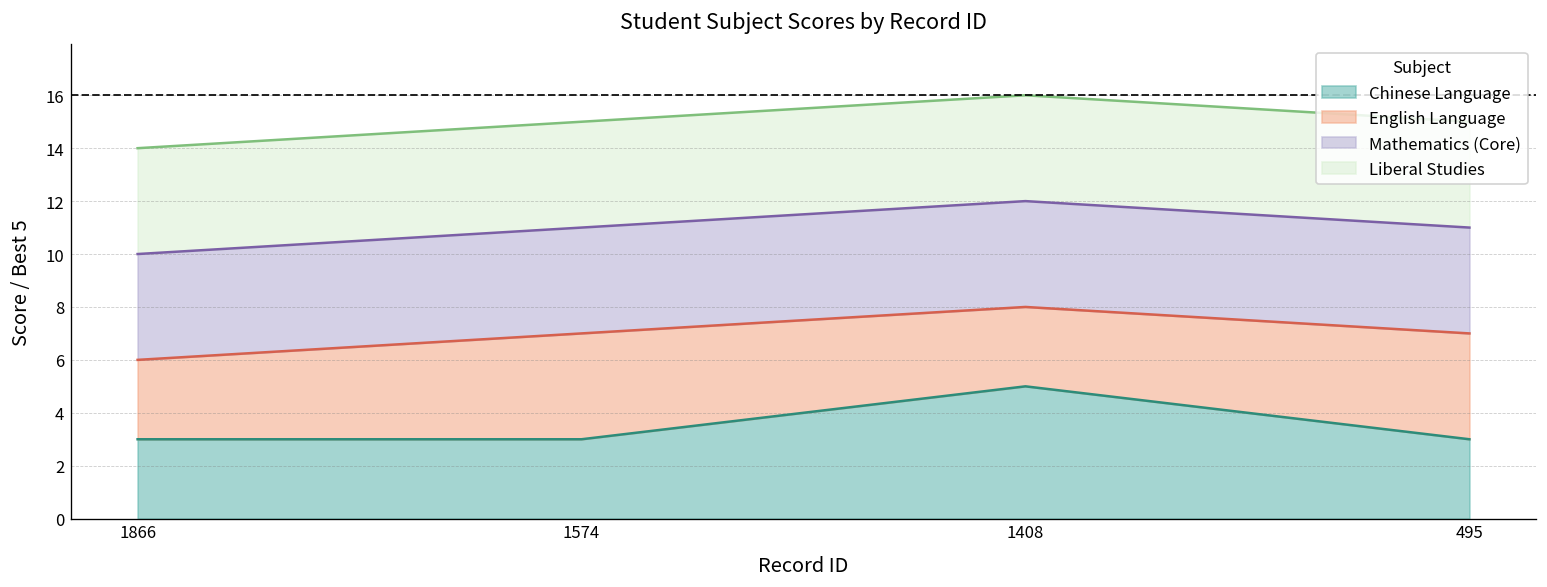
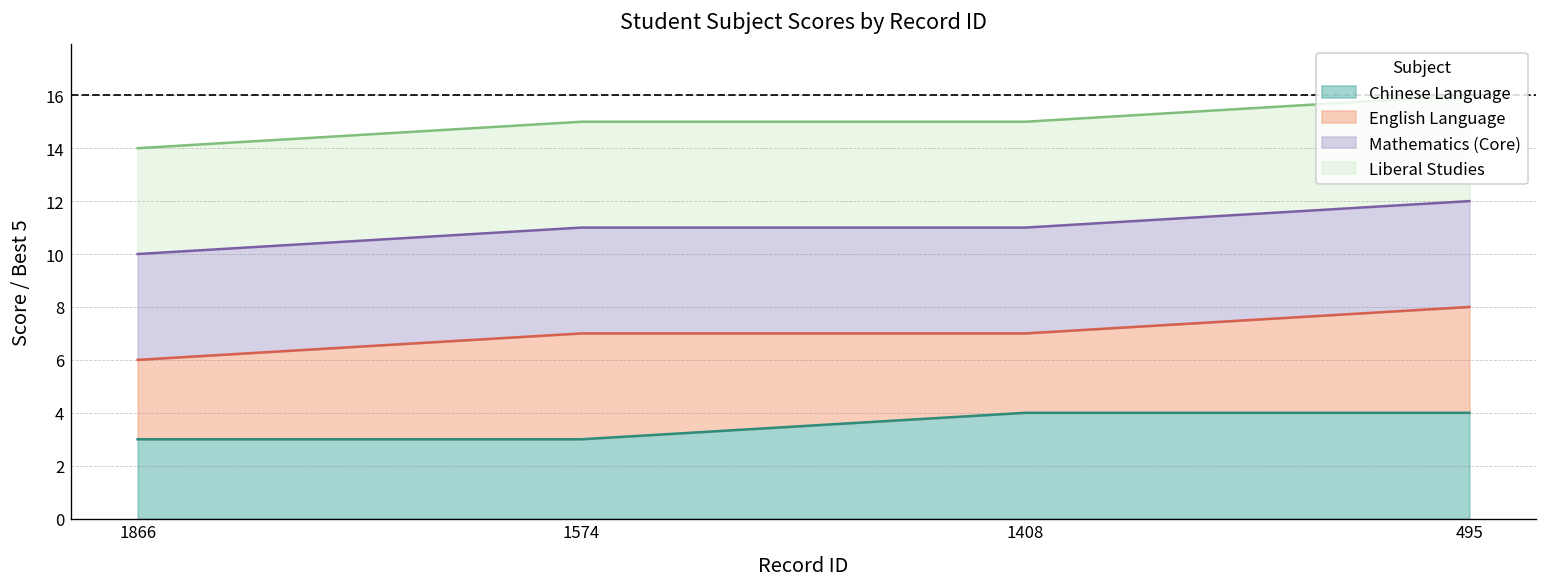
  {
    "Chinese Language": {
      "1866": 3,
      "1574": 3,
-     "1408": 5,
-     "495": 3
+     "1408": 4,
+     "495": 4
    },
    "English Language": {
      "1866": 3,
      "1574": 4,
      "1408": 3,
      "495": 4
    },
    "Mathematics (Core)": {
      "1866": 4,
      "1574": 4,
      "1408": 4,
      "495": 4
    },
    "Liberal Studies": {
      "1866": 4,
      "1574": 4,
      "1408": 4
    }
  }
